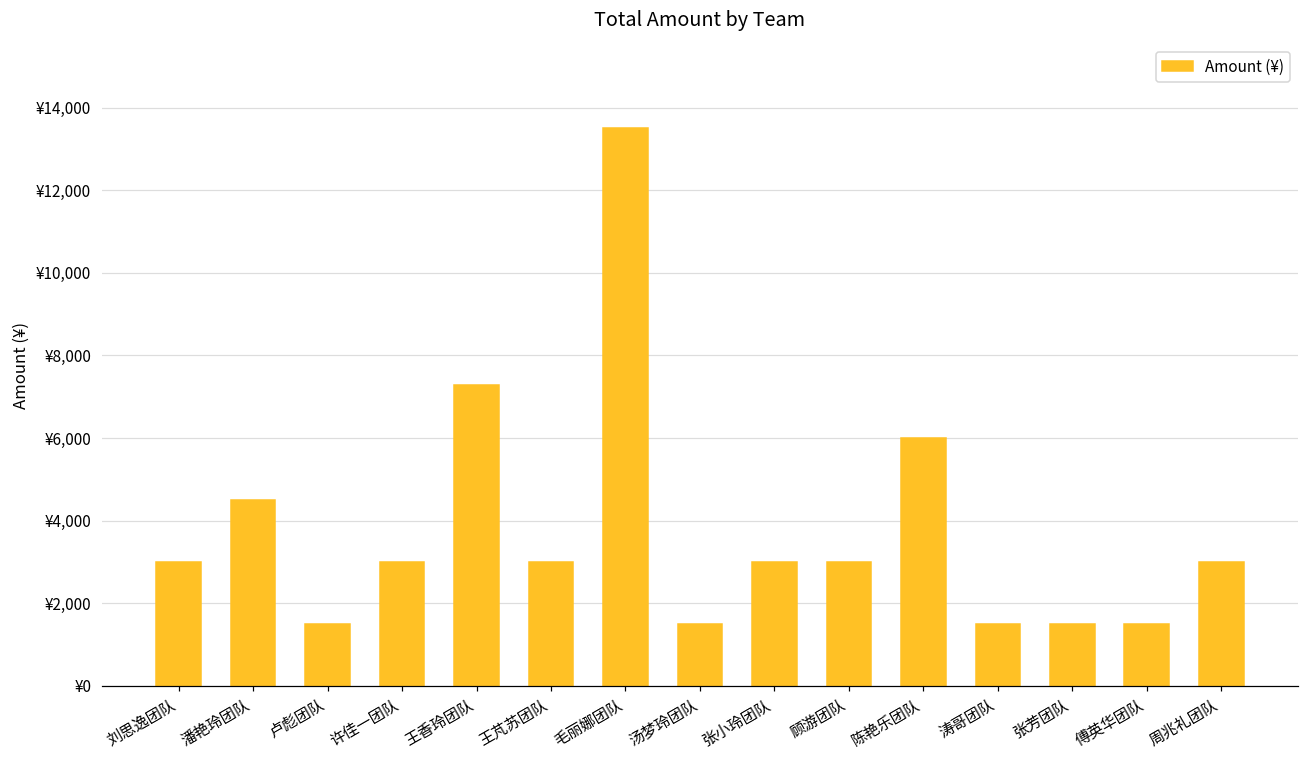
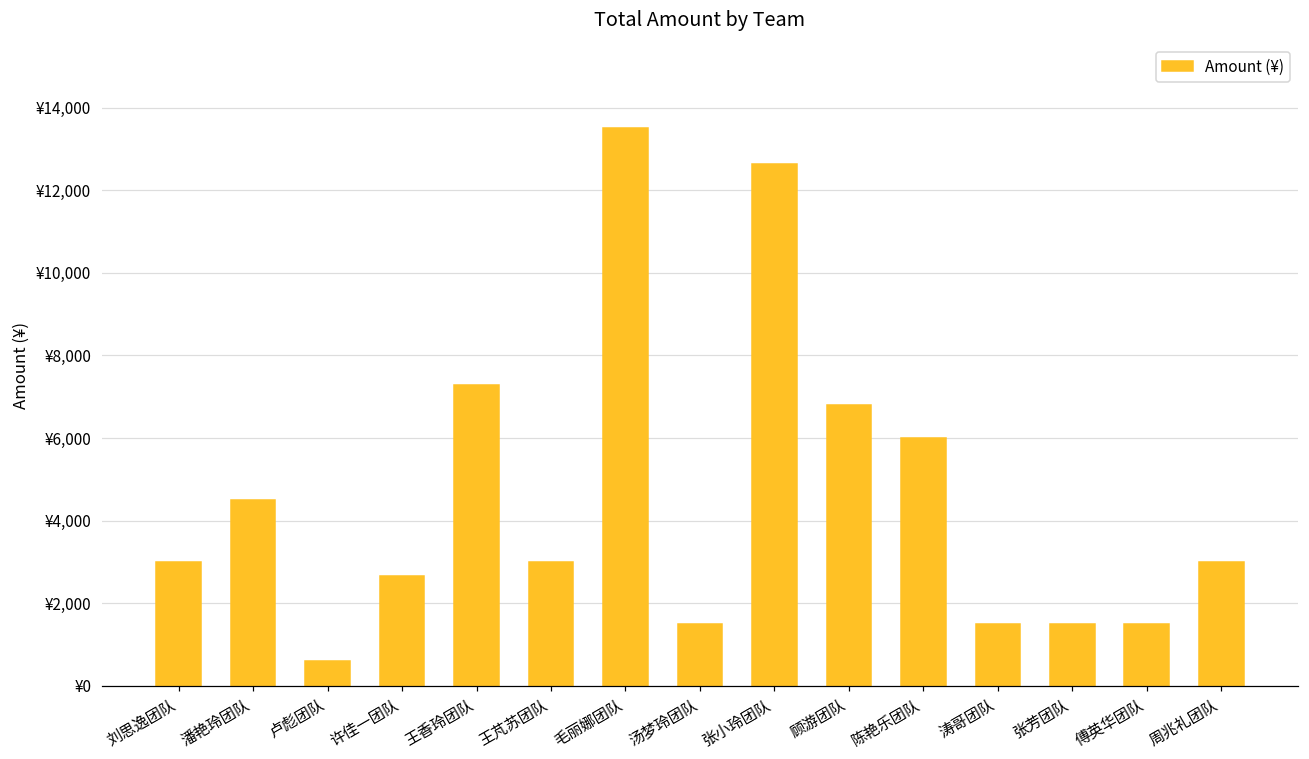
  {
    "刘思逸团队": "¥3,000",
    "潘艳玲团队": "¥4,500",
-   "卢彪团队": "¥1,500",
-   "许佳一团队": "¥3,000",
+   "卢彪团队": "¥600",
+   "许佳一团队": "¥2,700",
    "王香玲团队": "¥7,300",
    "王芃苏团队": "¥3,000",
    "毛丽娜团队": "¥13,500",
    "汤梦玲团队": "¥1,500",
-   "张小玲团队": "¥3,000",
-   "顾游团队": "¥3,000",
+   "张小玲团队": "¥12,600",
+   "顾游团队": "¥6,800",
    "陈艳乐团队": "¥6,000",
    "涛哥团队": "¥1,500",
    "张芳团队": "¥1,500",
    "傅英华团队": "¥1,500",
    "周兆礼团队": "¥3,000"
  }
